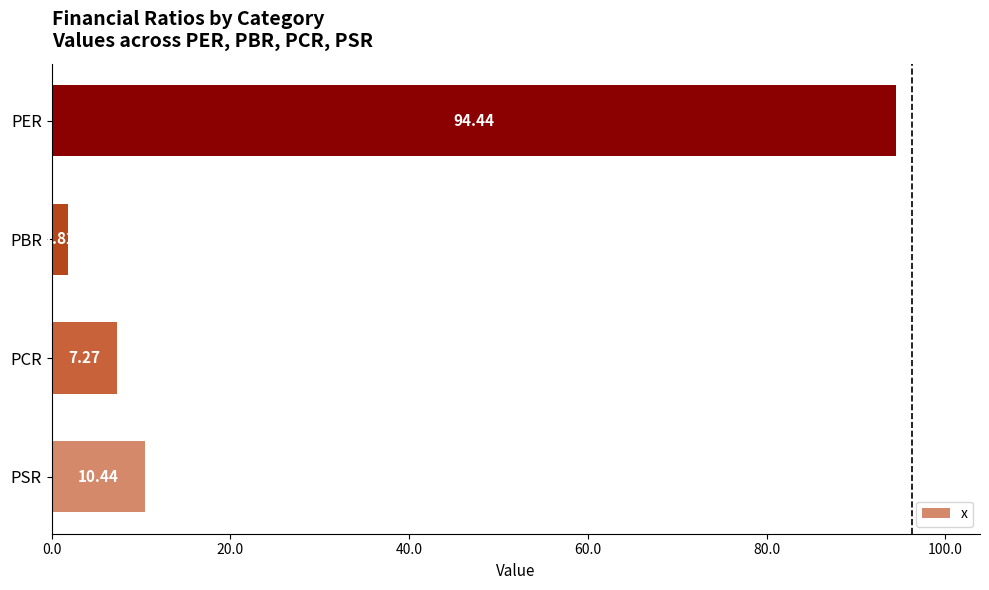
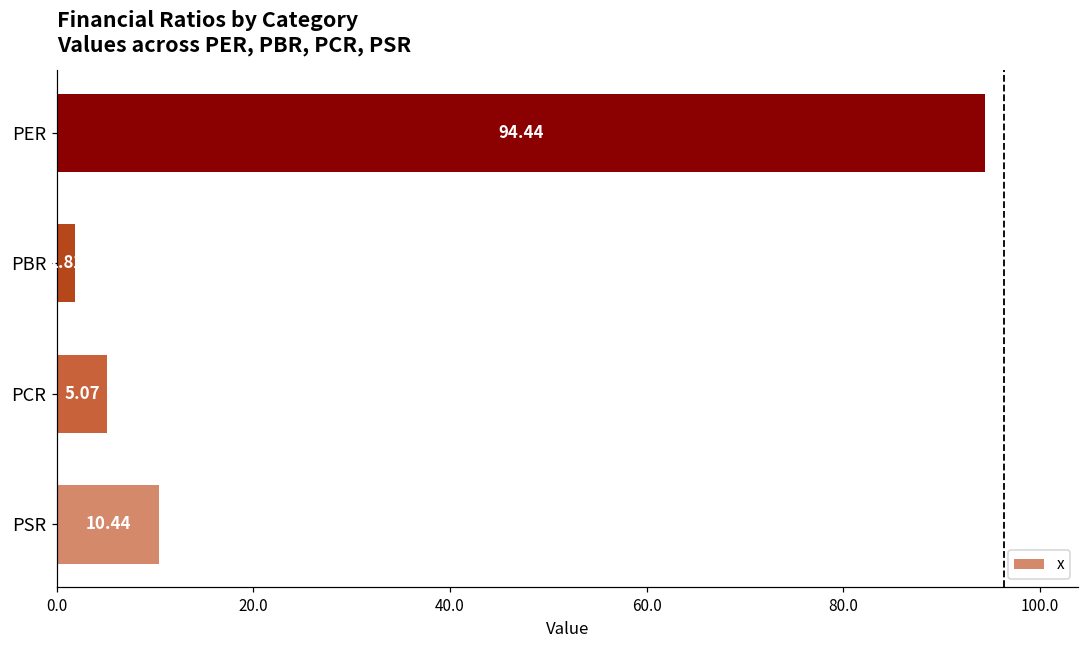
  {
    "PER": 94.44,
-   "PCR": 7.27,
+   "PCR": 5.07,
    "PSR": 10.44
  }
